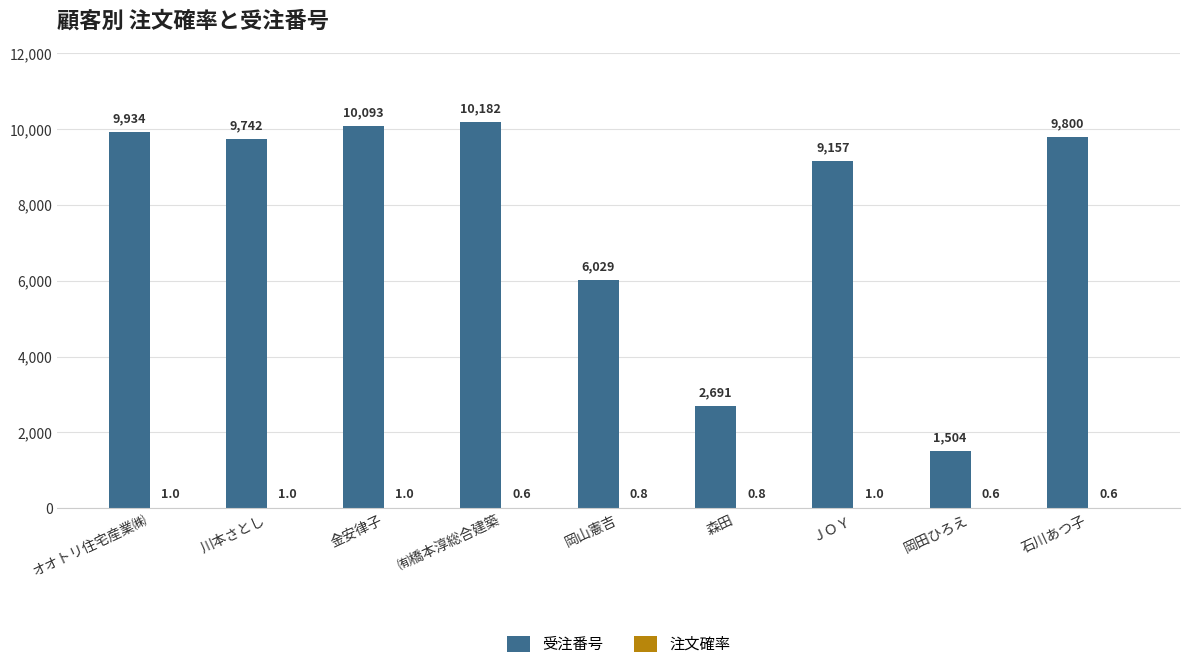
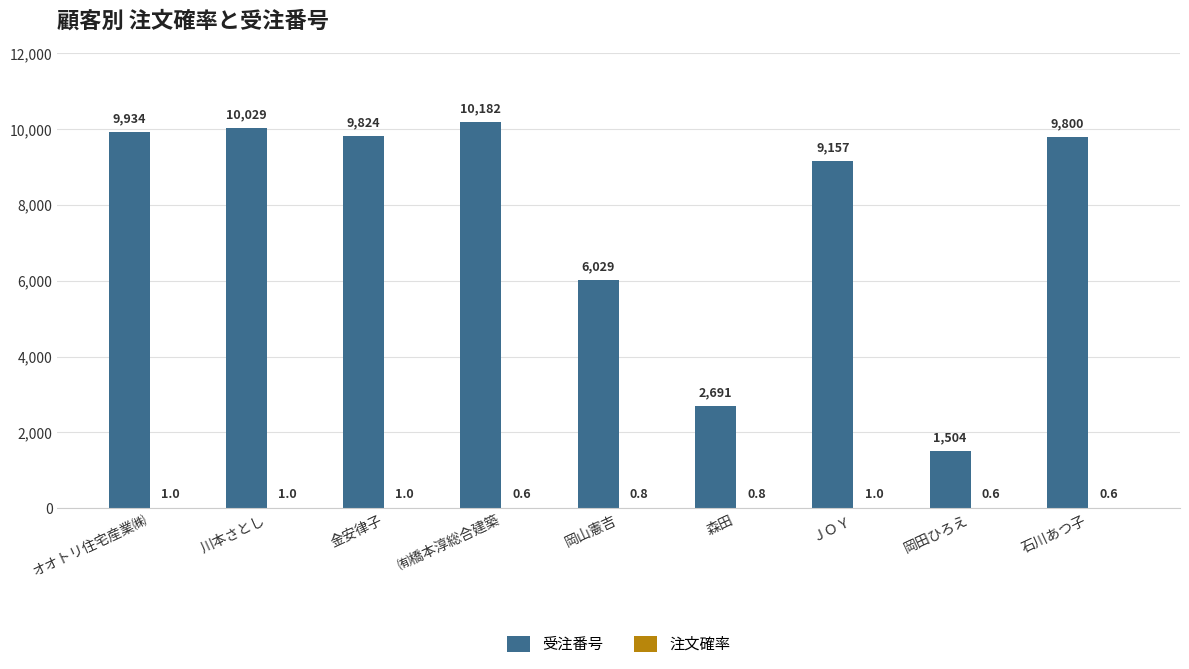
  {
    "受注番号": {
      "オオトリ住宅産業㈱": "9,934",
-     "川本さとし": "9,742",
-     "金安律子": "10,093",
+     "川本さとし": "10,029",
+     "金安律子": "9,824",
      "㈲橋本淳総合建築": "10,182",
      "岡山憲吉": "6,029",
      "森田": "2,691",
      "ＪＯＹ": "9,157",
      "岡田ひろえ": "1,504",
      "石川あつ子": "9,800"
    },
    "注文確率": {
      "オオトリ住宅産業㈱": "1.0",
      "川本さとし": "1.0",
      "金安律子": "1.0",
      "㈲橋本淳総合建築": "0.6",
      "岡山憲吉": "0.8",
      "森田": "0.8",
      "ＪＯＹ": "1.0",
      "岡田ひろえ": "0.6",
      "石川あつ子": "0.6"
    }
  }
